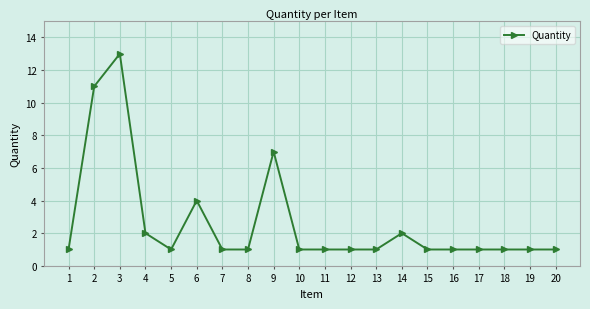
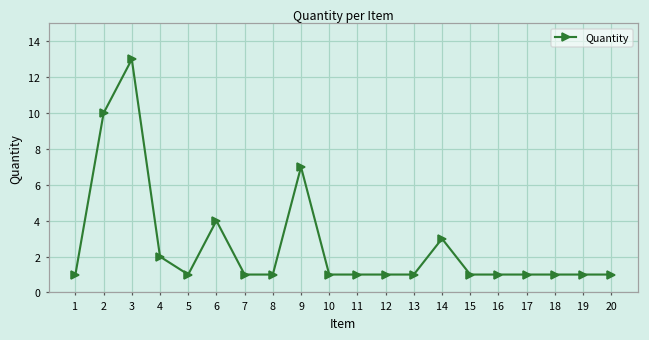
  {
    "1": 1,
-   "2": 11,
+   "2": 10,
    "3": 13,
    "4": 2,
    "5": 1,
    "6": 4,
    "7": 1,
    "8": 1,
    "9": 7,
    "10": 1,
    "11": 1,
    "12": 1,
    "13": 1,
-   "14": 2,
+   "14": 3,
    "15": 1,
    "16": 1,
    "17": 1,
    "18": 1,
    "19": 1,
    "20": 1
  }
